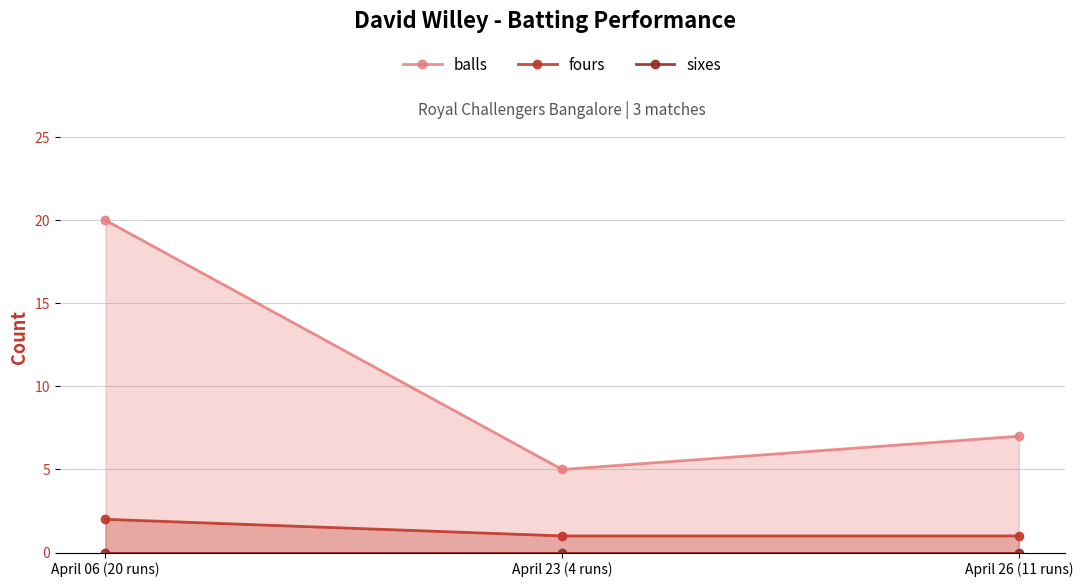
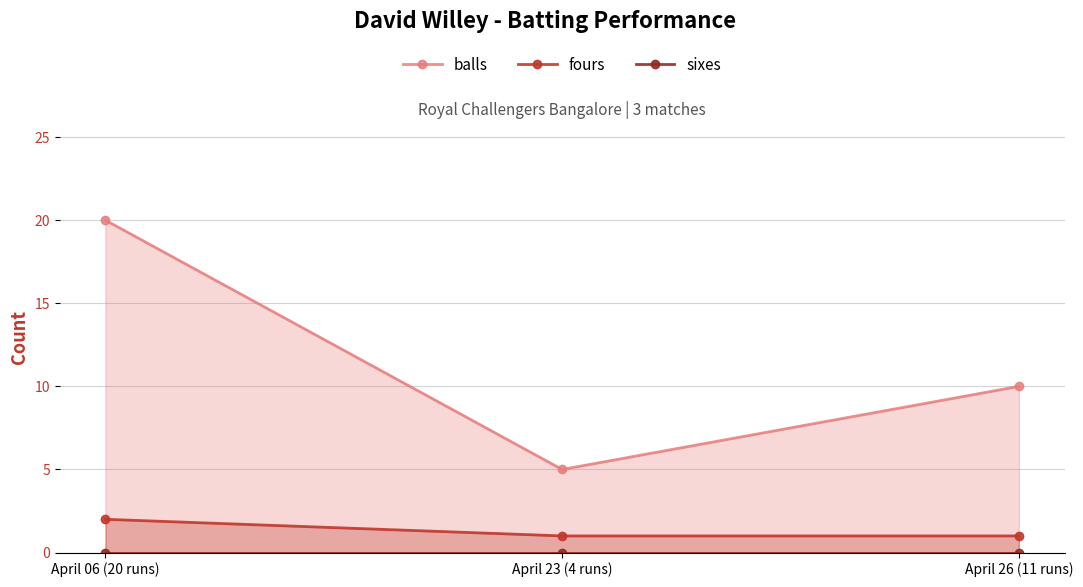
  {
    "balls": {
      "April 06 (20 runs)": 20,
      "April 23 (4 runs)": 5,
-     "April 26 (11 runs)": 7
+     "April 26 (11 runs)": 10
    }
  }
